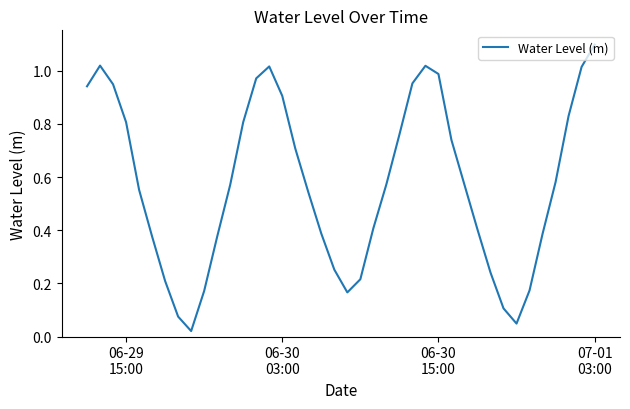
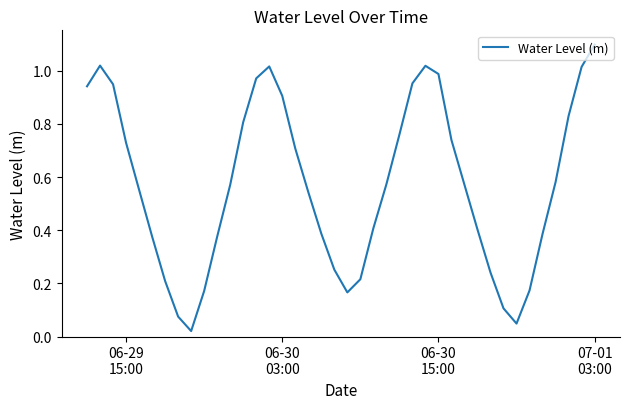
  {
-   "06-29 15:00": 0.81,
+   "06-29 15:00": 0.73,
    "06-30 03:00": 0.91,
    "06-30 15:00": 0.99
  }
